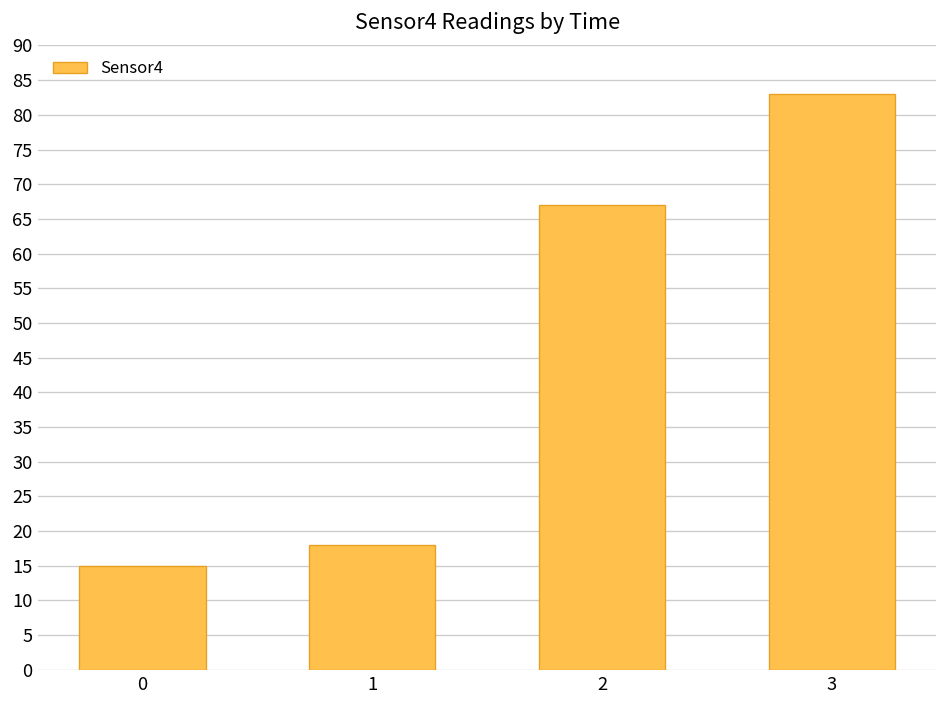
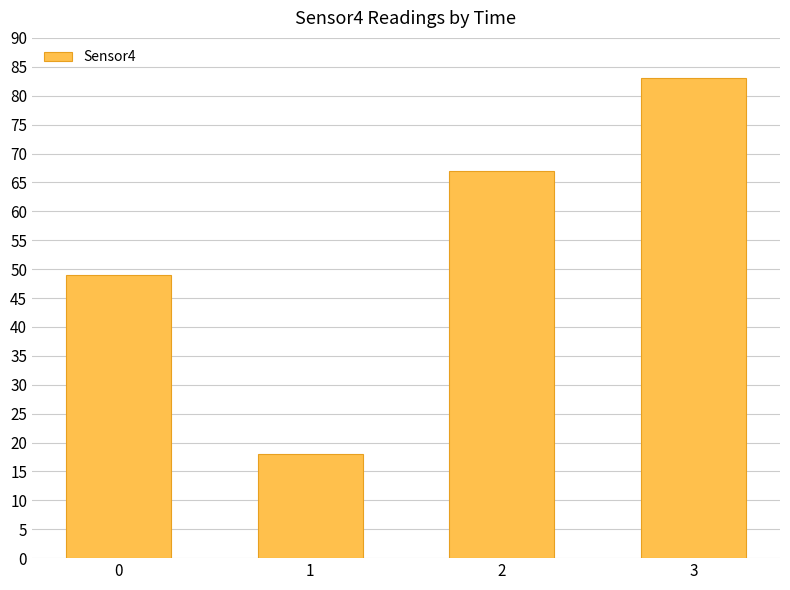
  {
-   "0": 15,
+   "0": 49,
    "1": 18,
    "2": 67,
    "3": 83
  }
